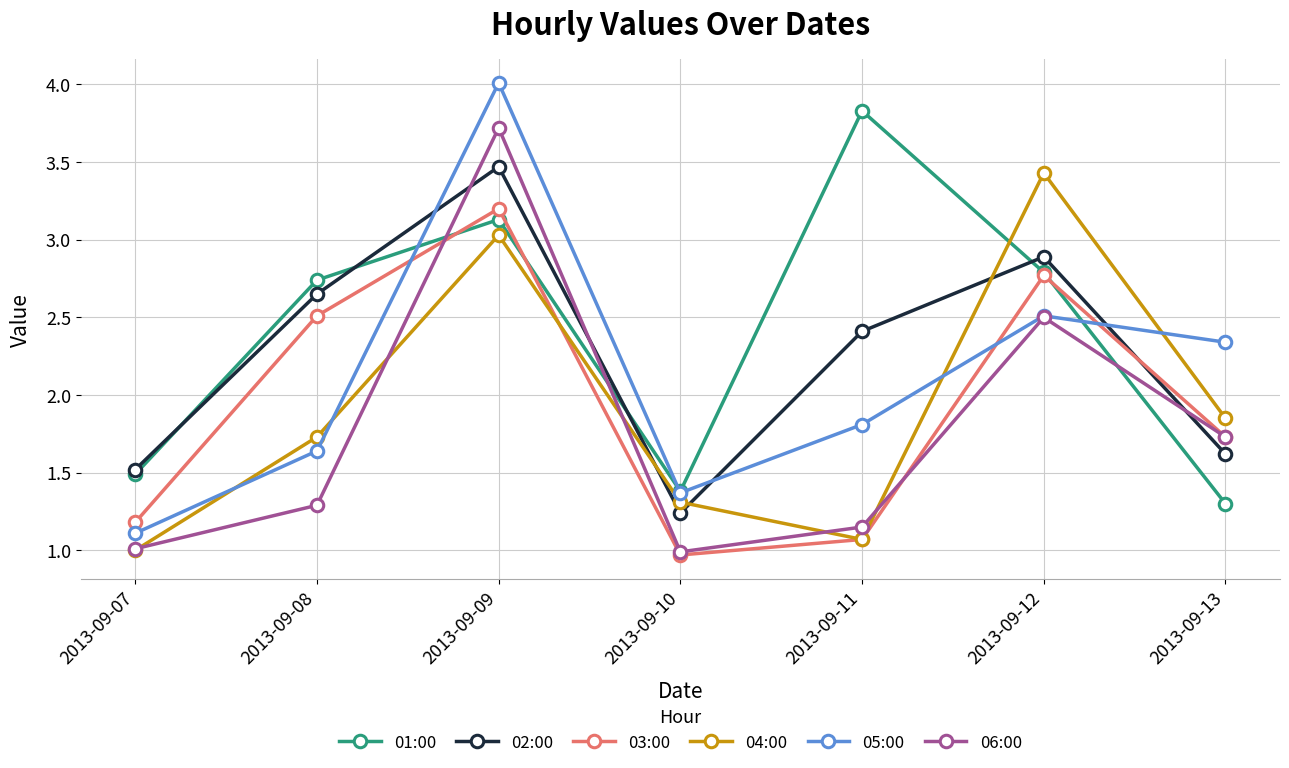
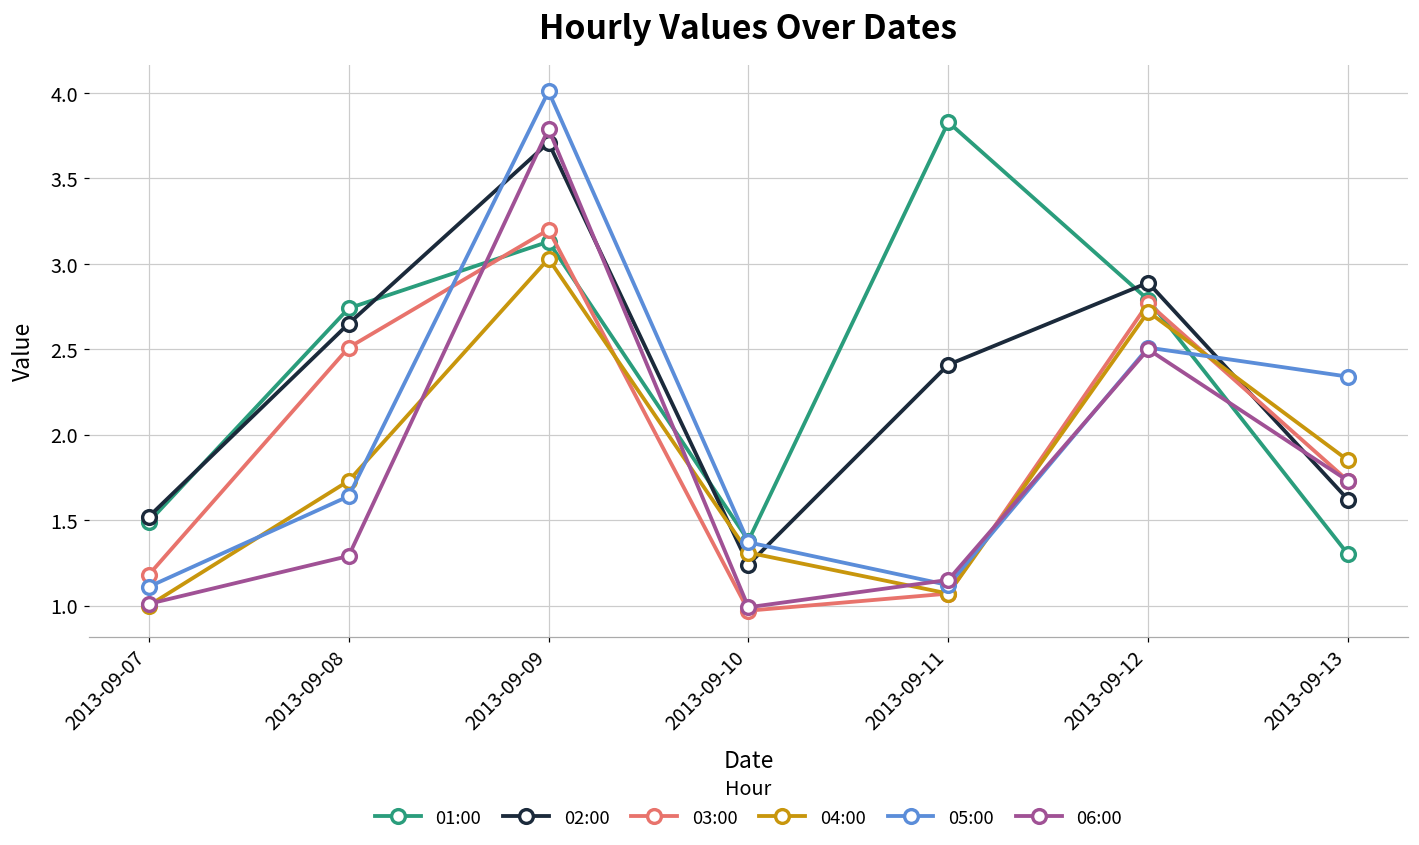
  {
    "01:00": {
      "2013-09-07": 1.49,
      "2013-09-08": 2.74,
      "2013-09-09": 3.13,
      "2013-09-11": 3.83,
      "2013-09-12": 2.79,
      "2013-09-13": 1.30
    },
    "02:00": {
      "2013-09-07": 1.52,
      "2013-09-08": 2.65,
-     "2013-09-09": 3.47,
+     "2013-09-09": 3.71,
      "2013-09-10": 1.24,
      "2013-09-11": 2.41,
      "2013-09-12": 2.89,
      "2013-09-13": 1.62
    },
    "03:00": {
      "2013-09-07": 1.18,
      "2013-09-08": 2.51,
      "2013-09-09": 3.20,
      "2013-09-10": 0.97,
      "2013-09-12": 2.77
    },
    "04:00": {
      "2013-09-08": 1.73,
      "2013-09-09": 3.03,
      "2013-09-10": 1.31,
-     "2013-09-12": 3.43,
+     "2013-09-12": 2.72,
      "2013-09-13": 1.85
    },
    "05:00": {
      "2013-09-07": 1.11,
      "2013-09-08": 1.64,
      "2013-09-09": 4.01,
-     "2013-09-11": 1.81,
+     "2013-09-11": 1.12,
      "2013-09-13": 2.34
    },
    "06:00": {
      "2013-09-08": 1.29,
-     "2013-09-09": 3.72,
+     "2013-09-09": 3.79,
      "2013-09-10": 0.99,
      "2013-09-11": 1.15
    }
  }
